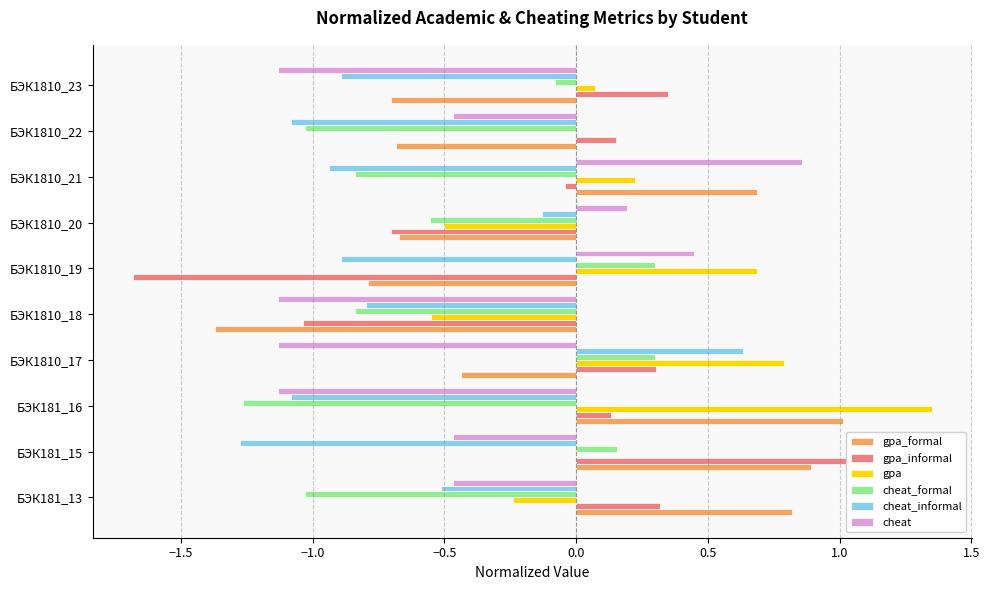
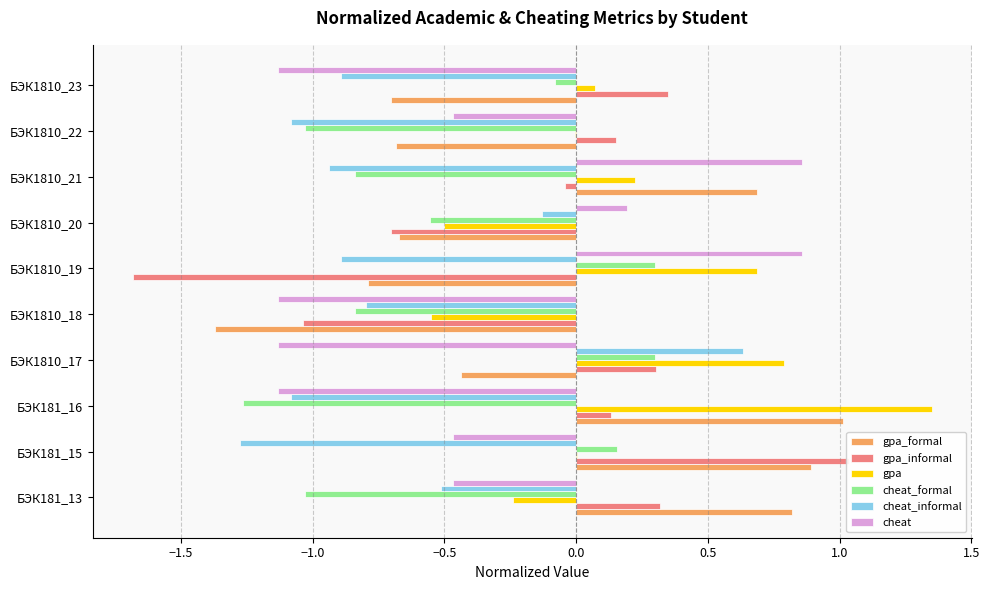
  {
    "gpa": {
      "БЭК1810_23": 0.07,
      "БЭК1810_21": 0.23,
      "БЭК1810_20": -0.50,
      "БЭК1810_19": 0.68,
      "БЭК1810_18": -0.55,
      "БЭК1810_17": 0.79,
      "БЭК181_16": 1.35,
      "БЭК181_13": -0.24
    },
    "cheat_formal": {
      "БЭК1810_23": -0.08,
      "БЭК1810_22": -1.03,
      "БЭК1810_21": -0.84,
      "БЭК1810_20": -0.55,
      "БЭК1810_19": 0.30,
      "БЭК1810_18": -0.84,
      "БЭК1810_17": 0.30,
      "БЭК181_16": -1.26,
      "БЭК181_15": 0.16,
      "БЭК181_13": -1.03
    },
    "cheat_informal": {
      "БЭК1810_23": -0.89,
      "БЭК1810_22": -1.08,
      "БЭК1810_21": -0.94,
      "БЭК1810_20": -0.13,
      "БЭК1810_19": -0.89,
      "БЭК1810_18": -0.80,
      "БЭК1810_17": 0.63,
      "БЭК181_16": -1.08,
      "БЭК181_15": -1.27,
      "БЭК181_13": -0.51
    },
    "cheat": {
      "БЭК1810_23": -1.13,
      "БЭК1810_22": -0.47,
      "БЭК1810_21": 0.86,
      "БЭК1810_20": 0.19,
-     "БЭК1810_19": 0.45,
+     "БЭК1810_19": 0.86,
      "БЭК1810_18": -1.13,
      "БЭК1810_17": -1.13,
      "БЭК181_16": -1.13,
      "БЭК181_15": -0.47,
      "БЭК181_13": -0.47
    }
  }
